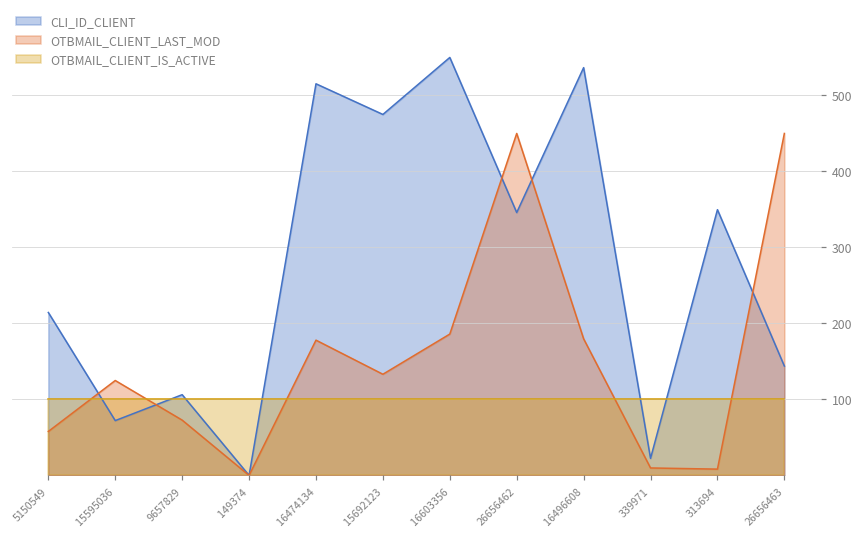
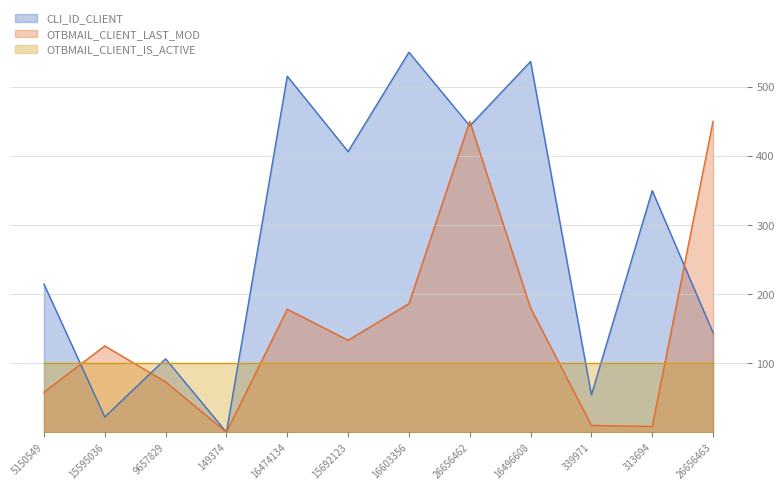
  {
    "CLI_ID_CLIENT": {
      "5150549": 210,
-     "15595036": 70,
+     "15595036": 20,
      "9657829": 110,
      "16474134": 520,
-     "15692123": 480,
+     "15692123": 410,
      "16603356": 550,
-     "26656462": 350,
+     "26656462": 440,
      "16496608": 540,
-     "339971": 20,
+     "339971": 50,
      "313694": 350,
      "26656463": 140
    }
  }
